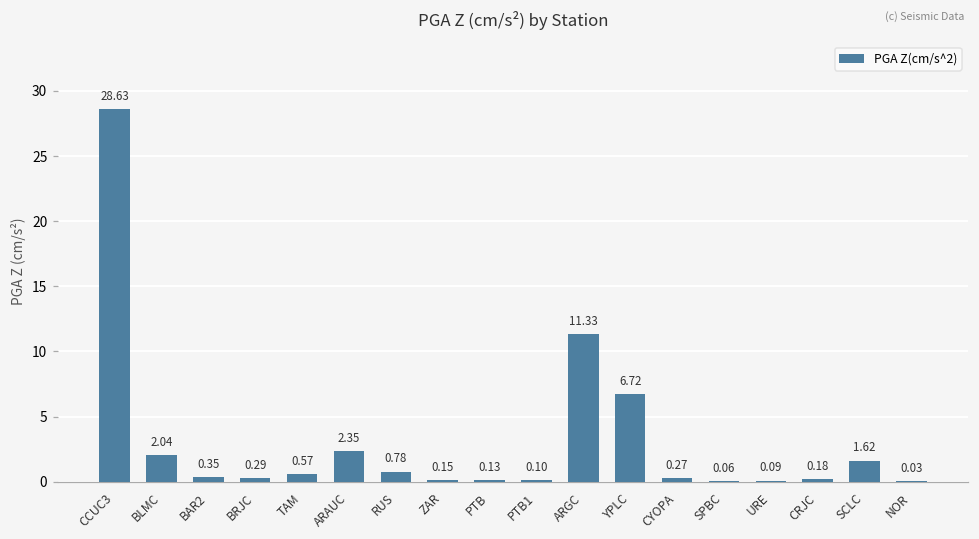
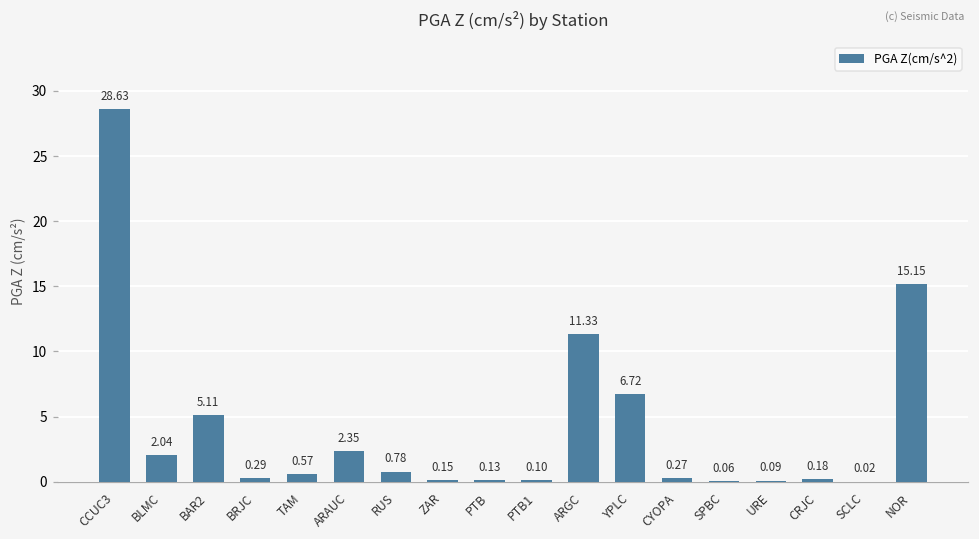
  {
    "CCUC3": 28.63,
    "BLMC": 2.04,
-   "BAR2": 0.35,
+   "BAR2": 5.11,
    "BRJC": 0.29,
    "TAM": 0.57,
    "ARAUC": 2.35,
    "RUS": 0.78,
    "ZAR": 0.15,
    "PTB": 0.13,
    "PTB1": 0.10,
    "ARGC": 11.33,
    "YPLC": 6.72,
    "CYOPA": 0.27,
    "SPBC": 0.06,
    "URE": 0.09,
    "CRJC": 0.18,
-   "SCLC": 1.62,
-   "NOR": 0.03
+   "SCLC": 0.02,
+   "NOR": 15.15
  }
